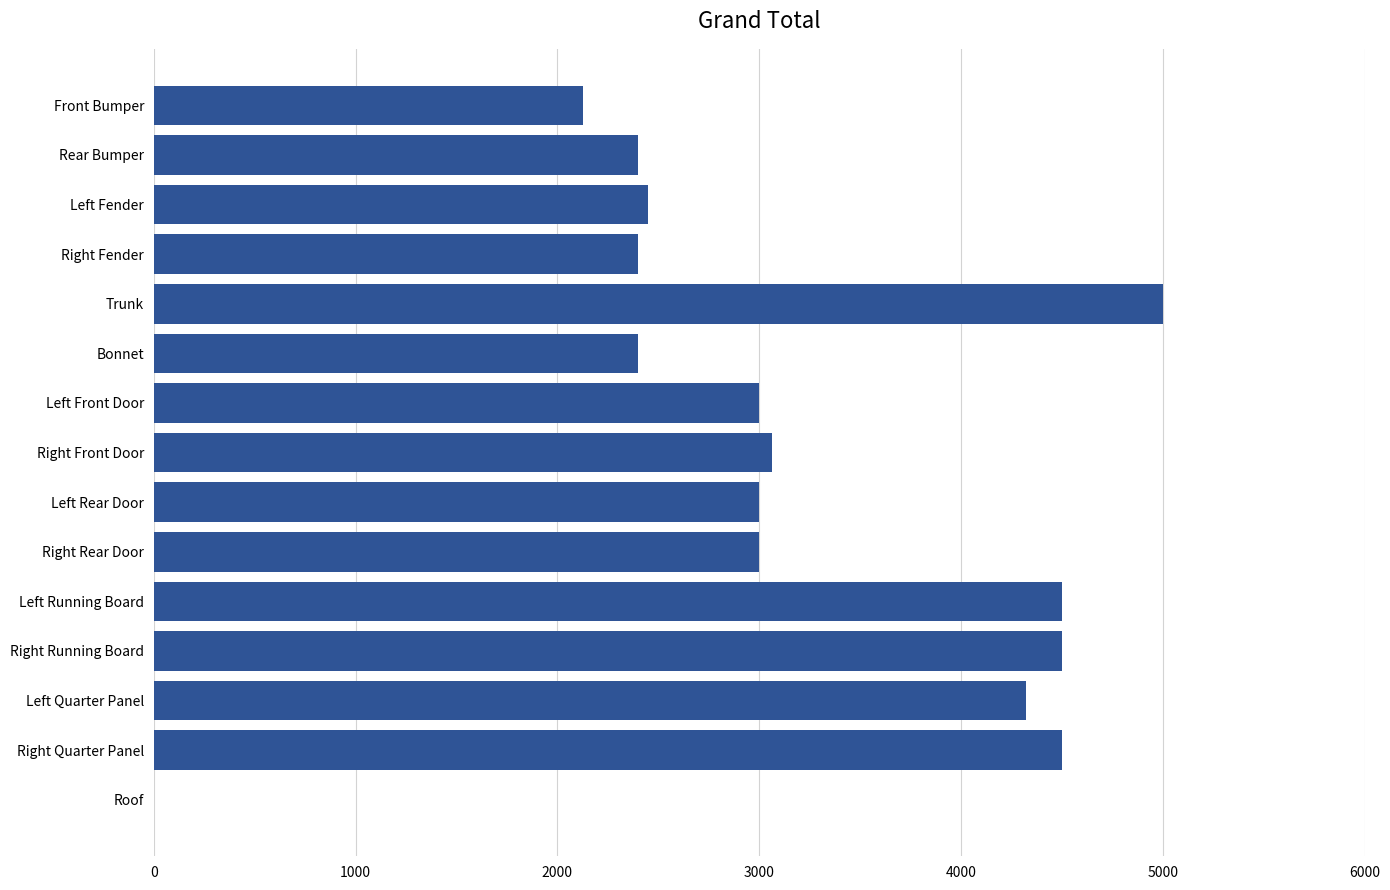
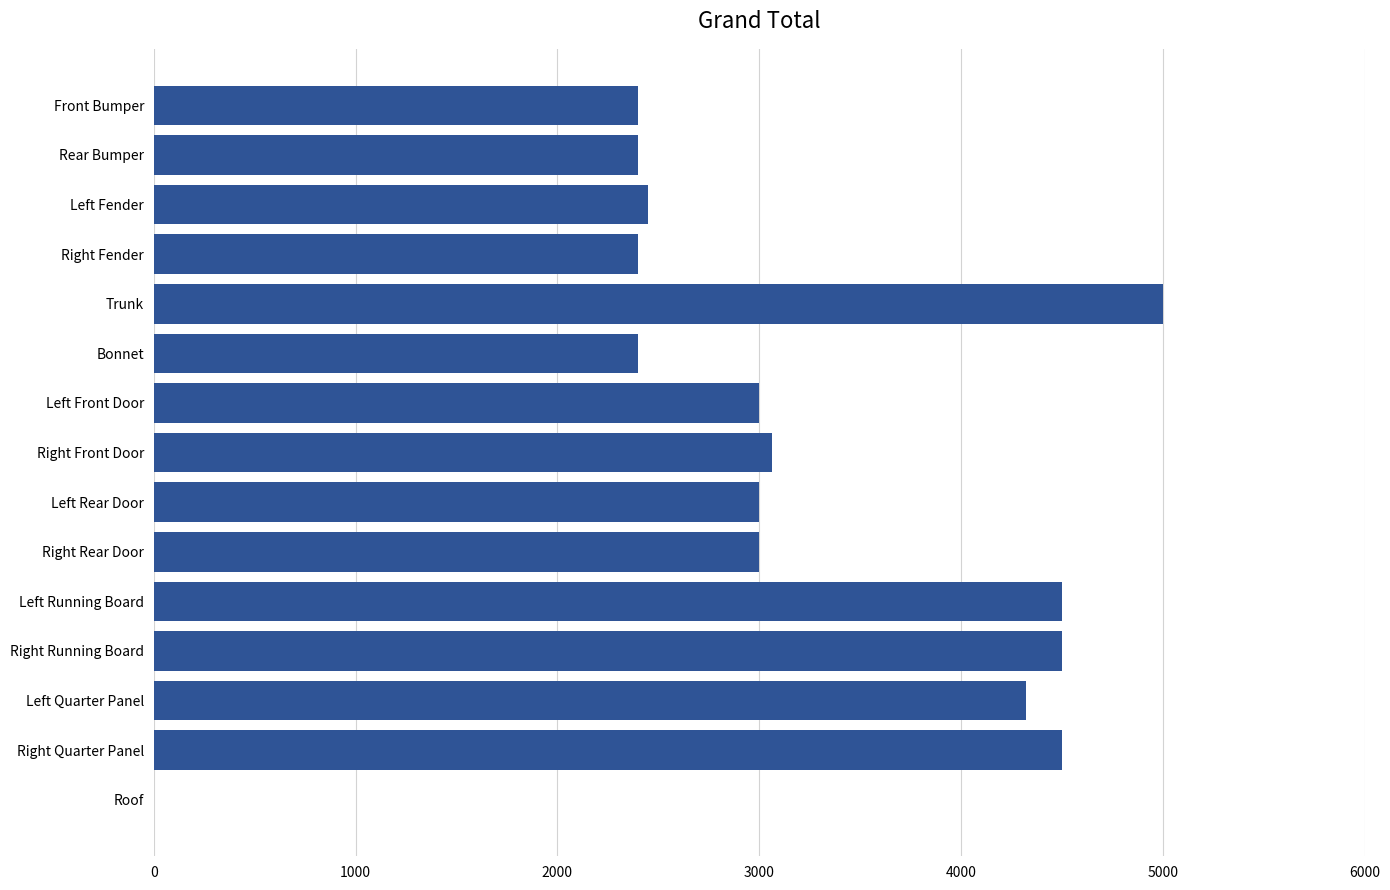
  {
-   "Front Bumper": 2130,
+   "Front Bumper": 2400,
    "Rear Bumper": 2400,
    "Left Fender": 2450,
    "Right Fender": 2400,
    "Trunk": 5000,
    "Bonnet": 2400,
    "Left Front Door": 3000,
    "Right Front Door": 3060,
    "Left Rear Door": 3000,
    "Right Rear Door": 3000,
    "Left Running Board": 4500,
    "Right Running Board": 4500,
    "Left Quarter Panel": 4330,
    "Right Quarter Panel": 4500,
    "Roof": 0
  }
